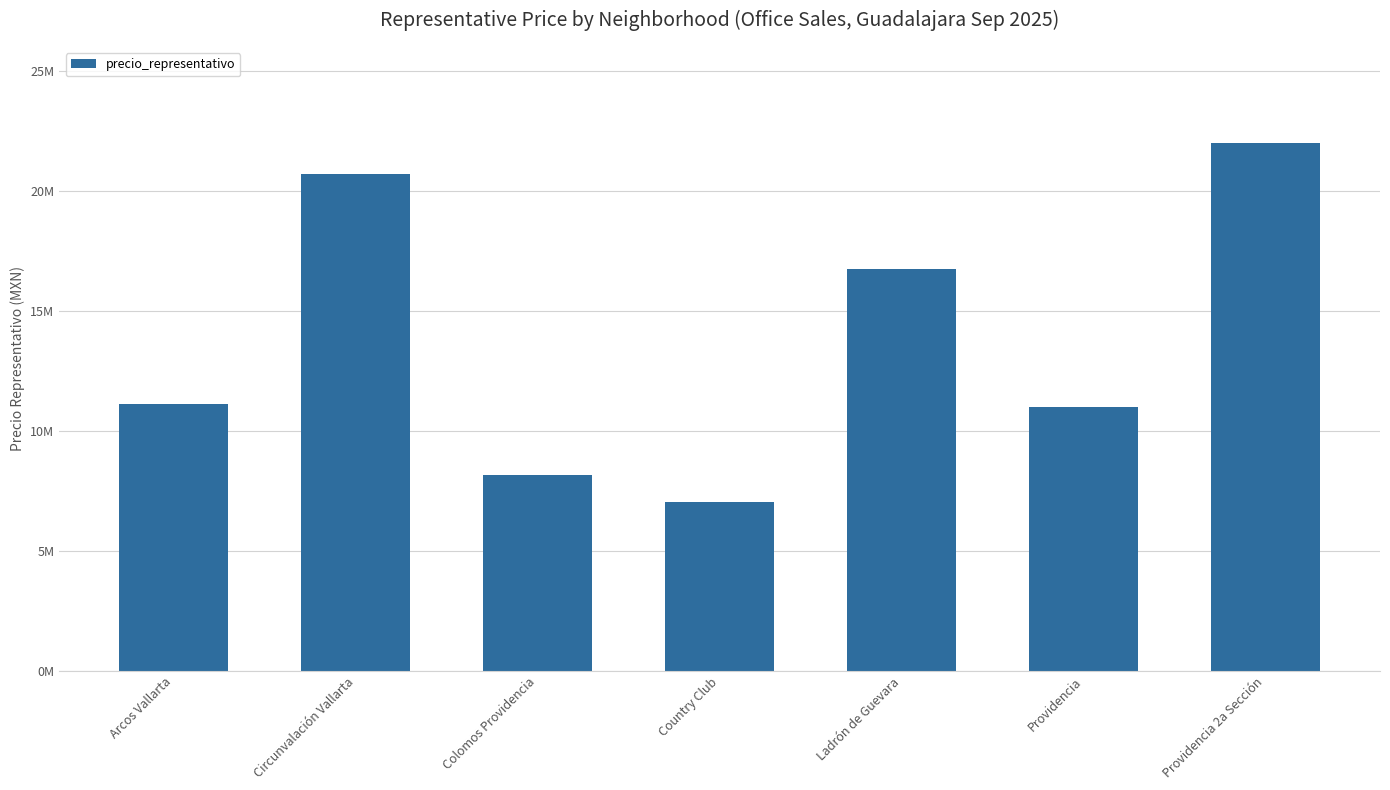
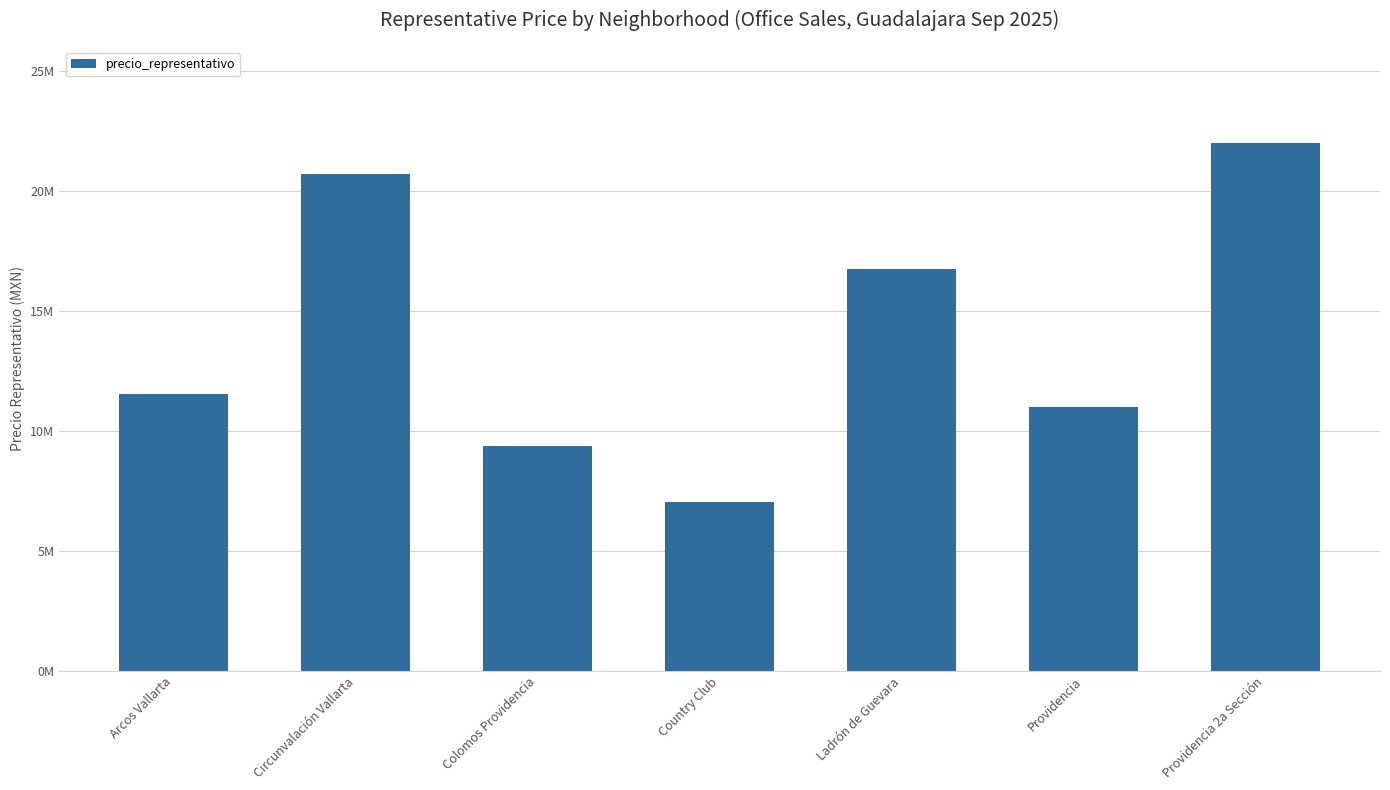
  {
-   "Arcos Vallarta": 11100000,
+   "Arcos Vallarta": 11500000,
    "Circunvalación Vallarta": 20700000,
-   "Colomos Providencia": 8200000,
+   "Colomos Providencia": 9400000,
    "Country Club": 7000000,
    "Ladrón de Guevara": 16800000,
    "Providencia": 11000000,
    "Providencia 2a Sección": 22000000
  }
